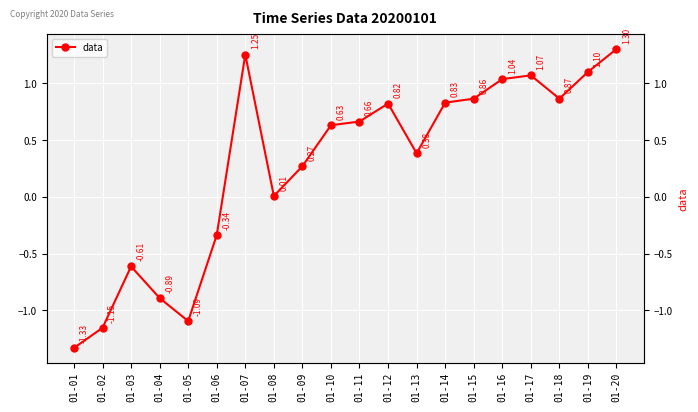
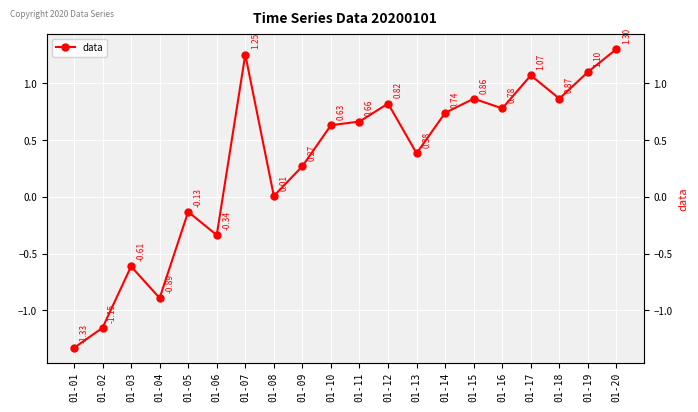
  {
    "01-01": -1.33,
    "01-02": -1.15,
    "01-03": -0.61,
    "01-04": -0.89,
-   "01-05": -1.09,
+   "01-05": -0.13,
    "01-06": -0.34,
    "01-07": 1.25,
    "01-08": 0.01,
    "01-09": 0.27,
    "01-10": 0.63,
    "01-11": 0.66,
    "01-12": 0.82,
    "01-13": 0.38,
-   "01-14": 0.83,
+   "01-14": 0.74,
    "01-15": 0.86,
-   "01-16": 1.04,
+   "01-16": 0.78,
    "01-17": 1.07,
    "01-18": 0.87,
    "01-19": 1.10,
    "01-20": 1.30
  }
